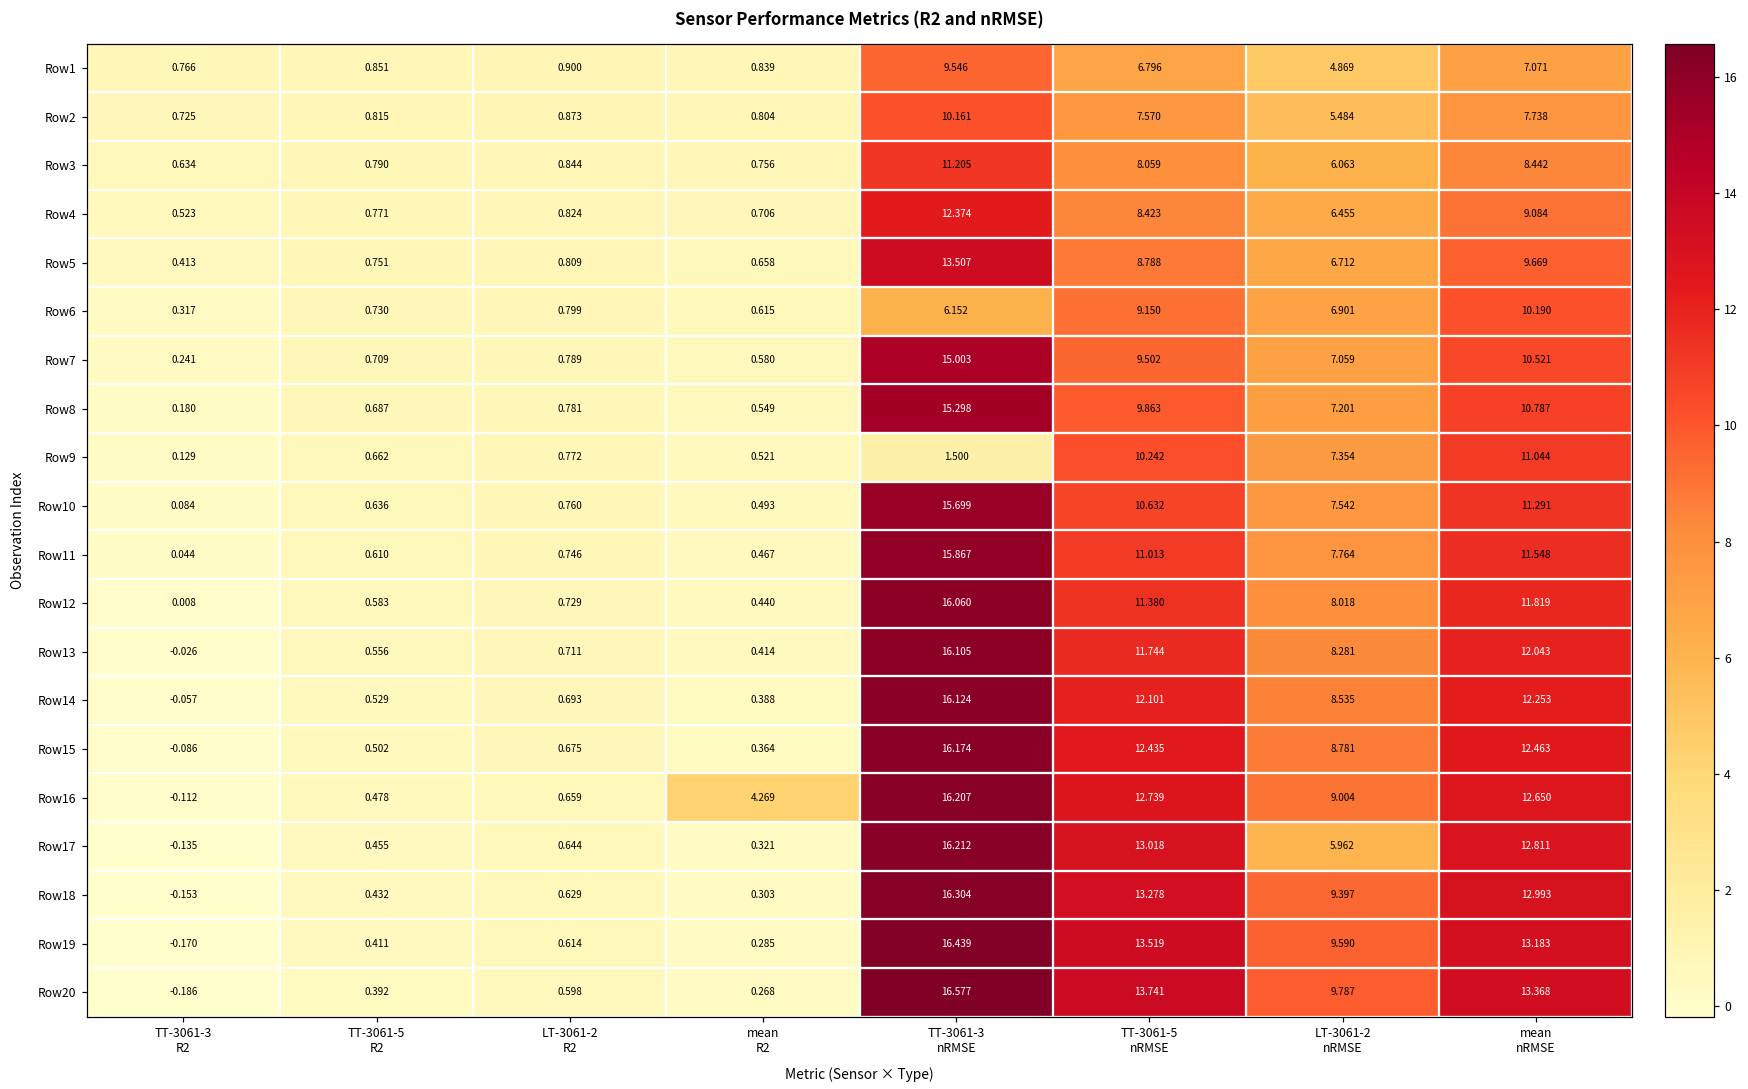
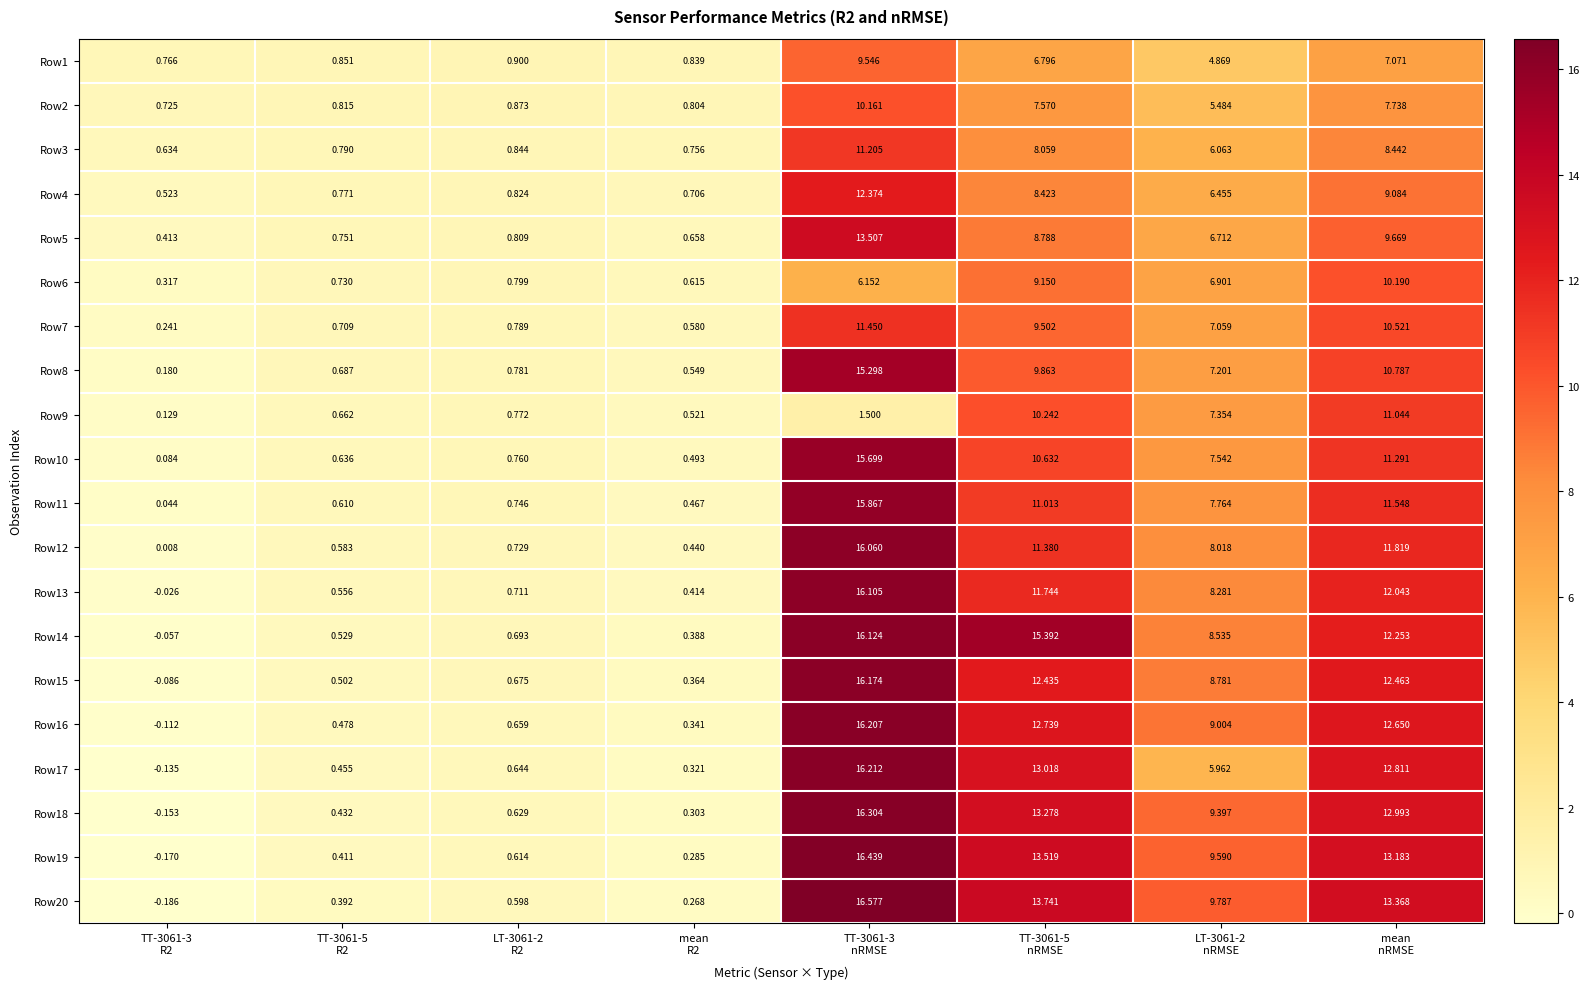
  {
    "Row1": {
      "TT-3061-3 R2": 0.766,
      "TT-3061-5 R2": 0.851,
      "LT-3061-2 R2": 0.900,
      "mean R2": 0.839,
      "TT-3061-3 nRMSE": 9.546,
      "TT-3061-5 nRMSE": 6.796,
      "LT-3061-2 nRMSE": 4.869,
      "mean nRMSE": 7.071
    },
    "Row2": {
      "TT-3061-3 R2": 0.725,
      "TT-3061-5 R2": 0.815,
      "LT-3061-2 R2": 0.873,
      "mean R2": 0.804,
      "TT-3061-3 nRMSE": 10.161,
      "TT-3061-5 nRMSE": 7.570,
      "LT-3061-2 nRMSE": 5.484,
      "mean nRMSE": 7.738
    },
    "Row3": {
      "TT-3061-3 R2": 0.634,
      "TT-3061-5 R2": 0.790,
      "LT-3061-2 R2": 0.844,
      "mean R2": 0.756,
      "TT-3061-3 nRMSE": 11.205,
      "TT-3061-5 nRMSE": 8.059,
      "LT-3061-2 nRMSE": 6.063,
      "mean nRMSE": 8.442
    },
    "Row4": {
      "TT-3061-3 R2": 0.523,
      "TT-3061-5 R2": 0.771,
      "LT-3061-2 R2": 0.824,
      "mean R2": 0.706,
      "TT-3061-3 nRMSE": 12.374,
      "TT-3061-5 nRMSE": 8.423,
      "LT-3061-2 nRMSE": 6.455,
      "mean nRMSE": 9.084
    },
    "Row5": {
      "TT-3061-3 R2": 0.413,
      "TT-3061-5 R2": 0.751,
      "LT-3061-2 R2": 0.809,
      "mean R2": 0.658,
      "TT-3061-3 nRMSE": 13.507,
      "TT-3061-5 nRMSE": 8.788,
      "LT-3061-2 nRMSE": 6.712,
      "mean nRMSE": 9.669
    },
    "Row6": {
      "TT-3061-3 R2": 0.317,
      "TT-3061-5 R2": 0.730,
      "LT-3061-2 R2": 0.799,
      "mean R2": 0.615,
      "TT-3061-3 nRMSE": 6.152,
      "TT-3061-5 nRMSE": 9.150,
      "LT-3061-2 nRMSE": 6.901,
      "mean nRMSE": 10.190
    },
    "Row7": {
      "TT-3061-3 R2": 0.241,
      "TT-3061-5 R2": 0.709,
      "LT-3061-2 R2": 0.789,
      "mean R2": 0.580,
-     "TT-3061-3 nRMSE": 15.003,
+     "TT-3061-3 nRMSE": 11.450,
      "TT-3061-5 nRMSE": 9.502,
      "LT-3061-2 nRMSE": 7.059,
      "mean nRMSE": 10.521
    },
    "Row8": {
      "TT-3061-3 R2": 0.180,
      "TT-3061-5 R2": 0.687,
      "LT-3061-2 R2": 0.781,
      "mean R2": 0.549,
      "TT-3061-3 nRMSE": 15.298,
      "TT-3061-5 nRMSE": 9.863,
      "LT-3061-2 nRMSE": 7.201,
      "mean nRMSE": 10.787
    },
    "Row9": {
      "TT-3061-3 R2": 0.129,
      "TT-3061-5 R2": 0.662,
      "LT-3061-2 R2": 0.772,
      "mean R2": 0.521,
      "TT-3061-3 nRMSE": 1.500,
      "TT-3061-5 nRMSE": 10.242,
      "LT-3061-2 nRMSE": 7.354,
      "mean nRMSE": 11.044
    },
    "Row10": {
      "TT-3061-3 R2": 0.084,
      "TT-3061-5 R2": 0.636,
      "LT-3061-2 R2": 0.760,
      "mean R2": 0.493,
      "TT-3061-3 nRMSE": 15.699,
      "TT-3061-5 nRMSE": 10.632,
      "LT-3061-2 nRMSE": 7.542,
      "mean nRMSE": 11.291
    },
    "Row11": {
      "TT-3061-3 R2": 0.044,
      "TT-3061-5 R2": 0.610,
      "LT-3061-2 R2": 0.746,
      "mean R2": 0.467,
      "TT-3061-3 nRMSE": 15.867,
      "TT-3061-5 nRMSE": 11.013,
      "LT-3061-2 nRMSE": 7.764,
      "mean nRMSE": 11.548
    },
    "Row12": {
      "TT-3061-3 R2": 0.008,
      "TT-3061-5 R2": 0.583,
      "LT-3061-2 R2": 0.729,
      "mean R2": 0.440,
      "TT-3061-3 nRMSE": 16.060,
      "TT-3061-5 nRMSE": 11.380,
      "LT-3061-2 nRMSE": 8.018,
      "mean nRMSE": 11.819
    },
    "Row13": {
      "TT-3061-3 R2": -0.026,
      "TT-3061-5 R2": 0.556,
      "LT-3061-2 R2": 0.711,
      "mean R2": 0.414,
      "TT-3061-3 nRMSE": 16.105,
      "TT-3061-5 nRMSE": 11.744,
      "LT-3061-2 nRMSE": 8.281,
      "mean nRMSE": 12.043
    },
    "Row14": {
      "TT-3061-3 R2": -0.057,
      "TT-3061-5 R2": 0.529,
      "LT-3061-2 R2": 0.693,
      "mean R2": 0.388,
      "TT-3061-3 nRMSE": 16.124,
-     "TT-3061-5 nRMSE": 12.101,
+     "TT-3061-5 nRMSE": 15.392,
      "LT-3061-2 nRMSE": 8.535,
      "mean nRMSE": 12.253
    },
    "Row15": {
      "TT-3061-3 R2": -0.086,
      "TT-3061-5 R2": 0.502,
      "LT-3061-2 R2": 0.675,
      "mean R2": 0.364,
      "TT-3061-3 nRMSE": 16.174,
      "TT-3061-5 nRMSE": 12.435,
      "LT-3061-2 nRMSE": 8.781,
      "mean nRMSE": 12.463
    },
    "Row16": {
      "TT-3061-3 R2": -0.112,
      "TT-3061-5 R2": 0.478,
      "LT-3061-2 R2": 0.659,
-     "mean R2": 4.269,
+     "mean R2": 0.341,
      "TT-3061-3 nRMSE": 16.207,
      "TT-3061-5 nRMSE": 12.739,
      "LT-3061-2 nRMSE": 9.004,
      "mean nRMSE": 12.650
    },
    "Row17": {
      "TT-3061-3 R2": -0.135,
      "TT-3061-5 R2": 0.455,
      "LT-3061-2 R2": 0.644,
      "mean R2": 0.321,
      "TT-3061-3 nRMSE": 16.212,
      "TT-3061-5 nRMSE": 13.018,
      "LT-3061-2 nRMSE": 5.962,
      "mean nRMSE": 12.811
    },
    "Row18": {
      "TT-3061-3 R2": -0.153,
      "TT-3061-5 R2": 0.432,
      "LT-3061-2 R2": 0.629,
      "mean R2": 0.303,
      "TT-3061-3 nRMSE": 16.304,
      "TT-3061-5 nRMSE": 13.278,
      "LT-3061-2 nRMSE": 9.397,
      "mean nRMSE": 12.993
    },
    "Row19": {
      "TT-3061-3 R2": -0.170,
      "TT-3061-5 R2": 0.411,
      "LT-3061-2 R2": 0.614,
      "mean R2": 0.285,
      "TT-3061-3 nRMSE": 16.439,
      "TT-3061-5 nRMSE": 13.519,
      "LT-3061-2 nRMSE": 9.590,
      "mean nRMSE": 13.183
    },
    "Row20": {
      "TT-3061-3 R2": -0.186,
      "TT-3061-5 R2": 0.392,
      "LT-3061-2 R2": 0.598,
      "mean R2": 0.268,
      "TT-3061-3 nRMSE": 16.577,
      "TT-3061-5 nRMSE": 13.741,
      "LT-3061-2 nRMSE": 9.787,
      "mean nRMSE": 13.368
    }
  }
